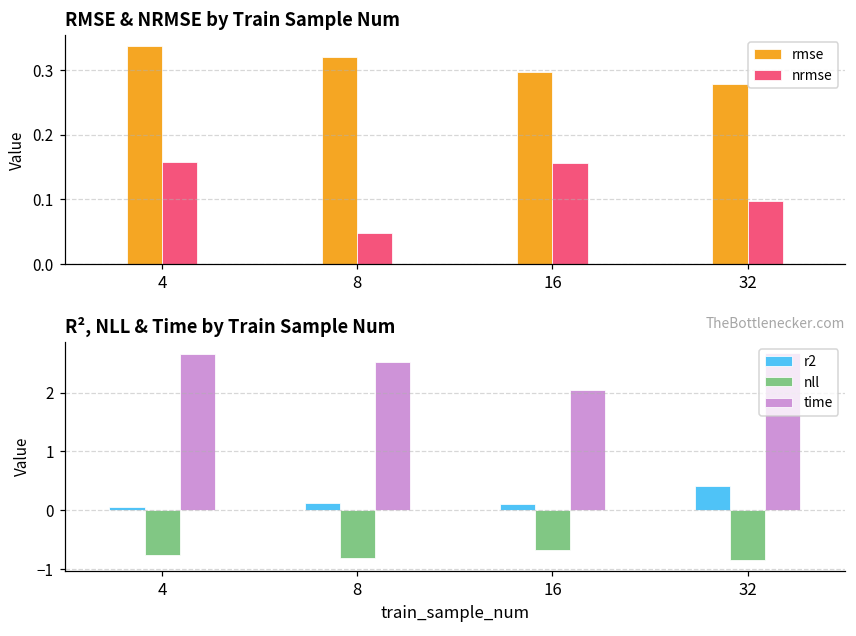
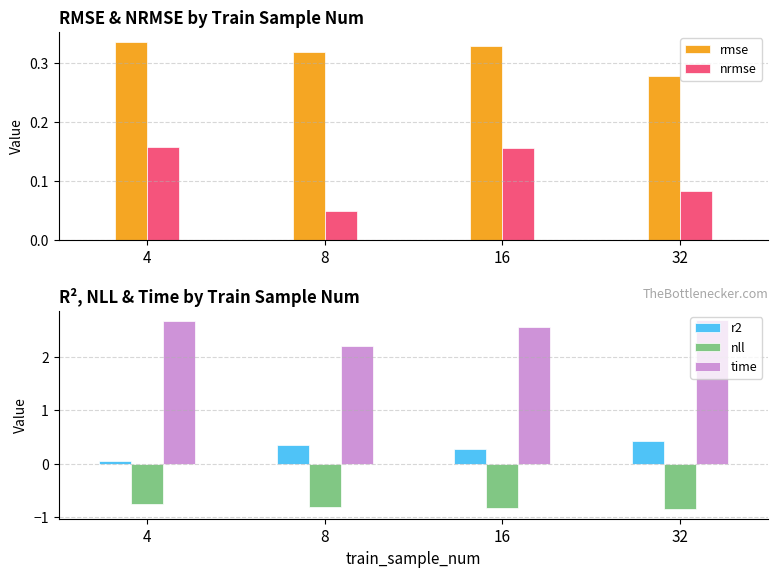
  {
    "RMSE & NRMSE by Train Sample Num": {
      "rmse": {
        "4": 0.34,
        "8": 0.32,
-       "16": 0.30,
+       "16": 0.33,
        "32": 0.28
      },
      "nrmse": {
        "4": 0.16,
        "8": 0.05,
        "16": 0.16,
-       "32": 0.10
+       "32": 0.08
      }
    },
    "R², NLL & Time by Train Sample Num": {
      "r2": {
        "4": 0.1,
-       "8": 0.1,
-       "16": 0.1,
+       "8": 0.4,
+       "16": 0.3,
        "32": 0.4
      },
      "nll": {
        "4": -0.8,
        "8": -0.8,
-       "16": -0.7,
+       "16": -0.8,
        "32": -0.9
      },
      "time": {
        "4": 2.7,
-       "8": 2.5,
-       "16": 2.0
+       "8": 2.2,
+       "16": 2.6
      }
    }
  }
